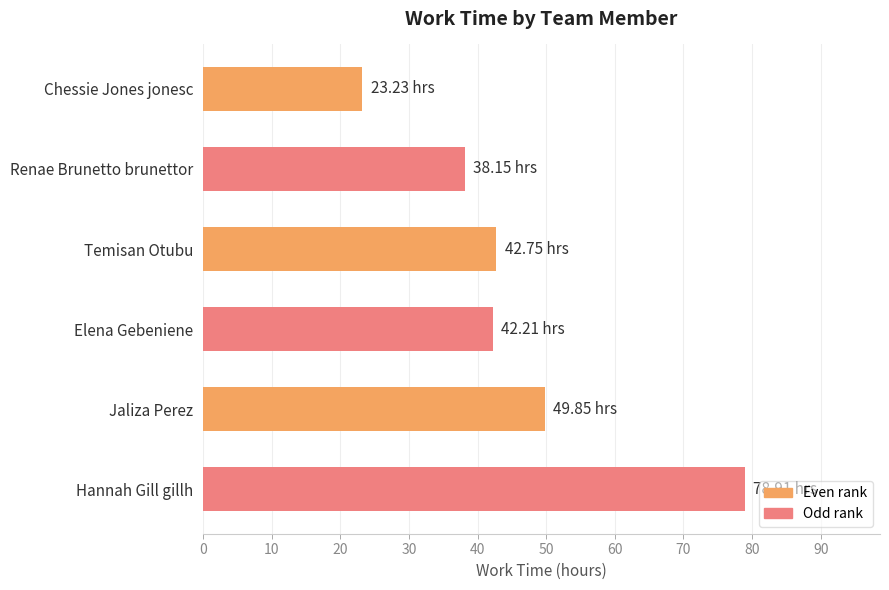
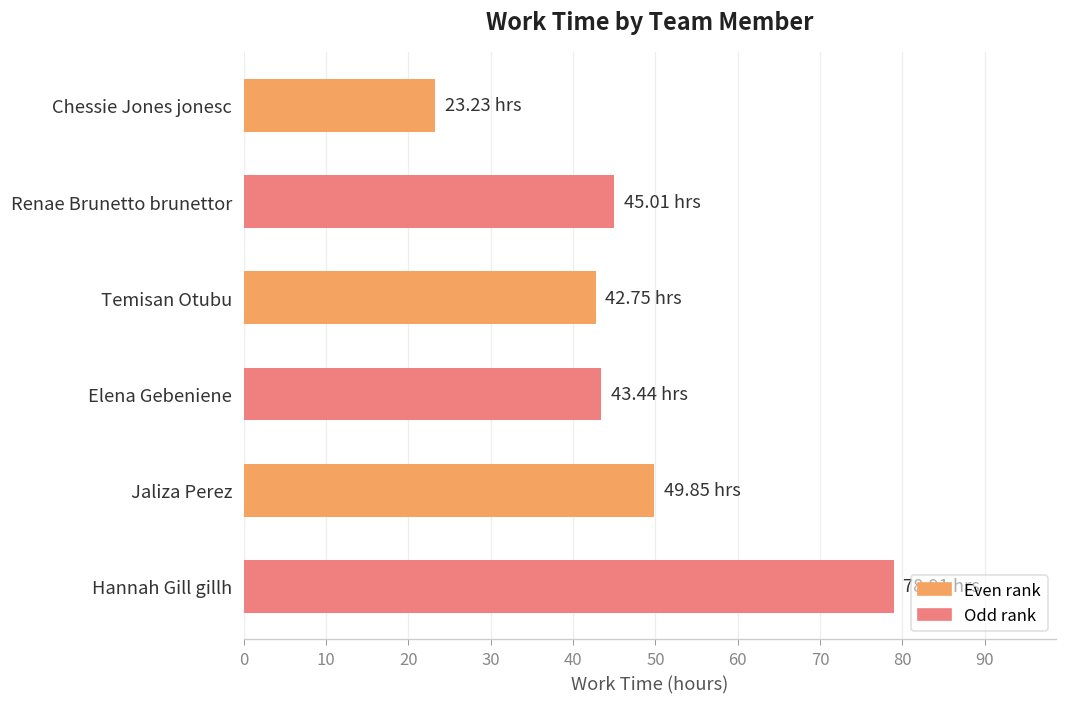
  {
    "Chessie Jones jonesc": 23.23,
-   "Renae Brunetto brunettor": 38.15,
+   "Renae Brunetto brunettor": 45.01,
    "Temisan Otubu": 42.75,
-   "Elena Gebeniene": 42.21,
+   "Elena Gebeniene": 43.44,
    "Jaliza Perez": 49.85
  }
